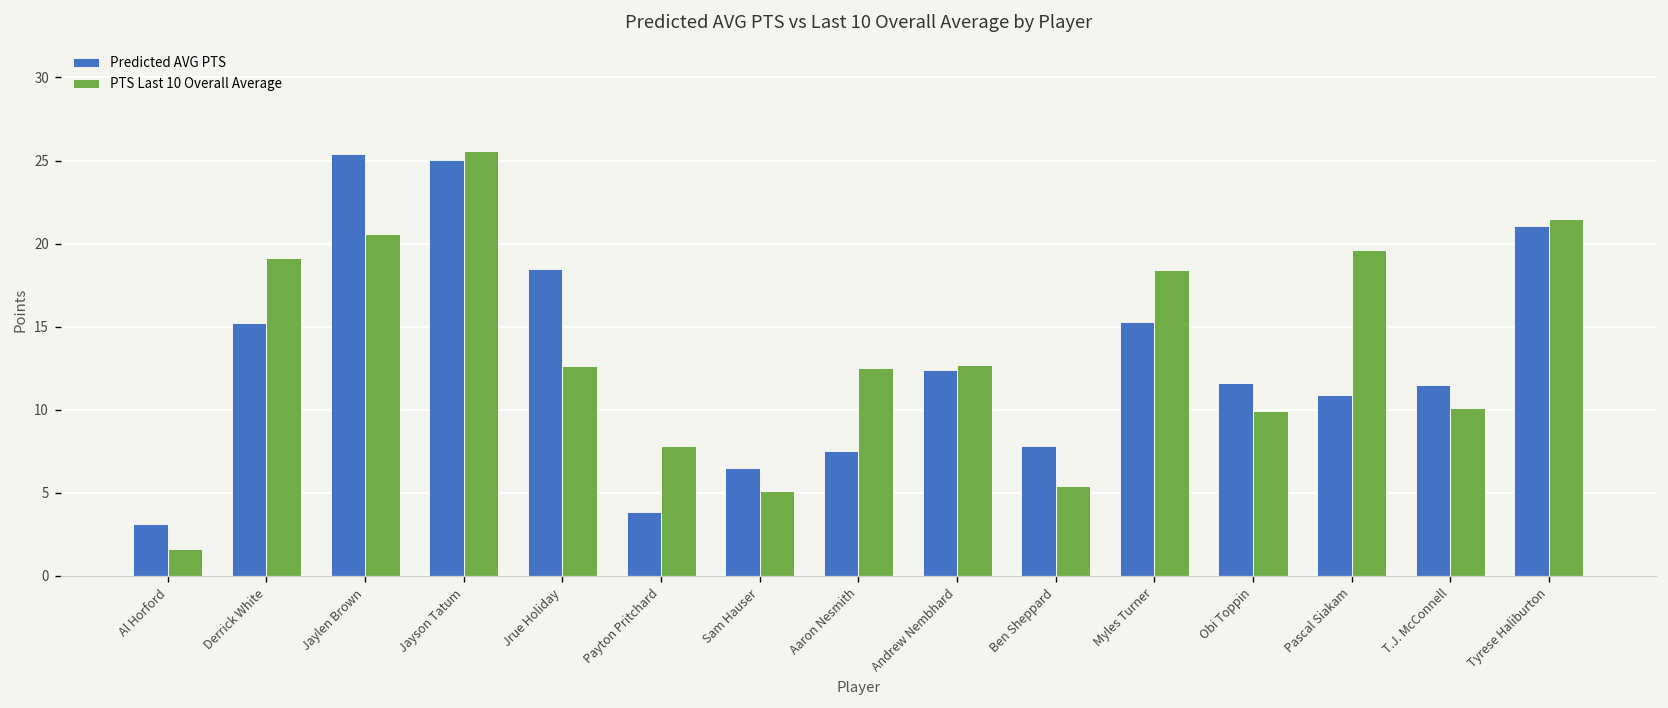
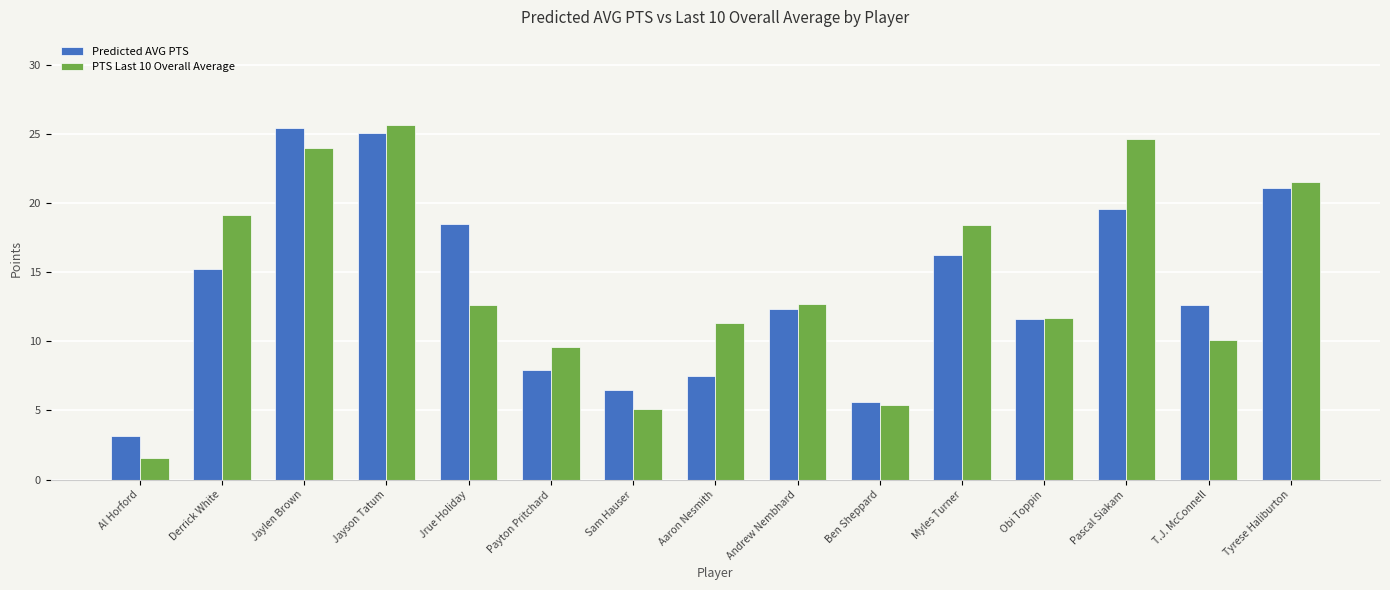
  {
    "Predicted AVG PTS": {
      "Al Horford": 3.1,
      "Derrick White": 15.2,
      "Jaylen Brown": 25.4,
      "Jayson Tatum": 25.1,
      "Jrue Holiday": 18.5,
-     "Payton Pritchard": 3.8,
+     "Payton Pritchard": 7.9,
      "Sam Hauser": 6.5,
      "Aaron Nesmith": 7.5,
      "Andrew Nembhard": 12.4,
-     "Ben Sheppard": 7.8,
-     "Myles Turner": 15.3,
+     "Ben Sheppard": 5.6,
+     "Myles Turner": 16.2,
      "Obi Toppin": 11.6,
-     "Pascal Siakam": 10.9,
-     "T.J. McConnell": 11.5,
+     "Pascal Siakam": 19.6,
+     "T.J. McConnell": 12.7,
      "Tyrese Haliburton": 21.1
    },
    "PTS Last 10 Overall Average": {
      "Al Horford": 1.6,
      "Derrick White": 19.1,
-     "Jaylen Brown": 20.6,
+     "Jaylen Brown": 24.0,
      "Jayson Tatum": 25.6,
      "Jrue Holiday": 12.6,
-     "Payton Pritchard": 7.8,
+     "Payton Pritchard": 9.6,
      "Sam Hauser": 5.1,
-     "Aaron Nesmith": 12.5,
+     "Aaron Nesmith": 11.3,
      "Andrew Nembhard": 12.7,
      "Ben Sheppard": 5.4,
      "Myles Turner": 18.4,
-     "Obi Toppin": 9.9,
-     "Pascal Siakam": 19.6,
+     "Obi Toppin": 11.7,
+     "Pascal Siakam": 24.6,
      "T.J. McConnell": 10.1,
      "Tyrese Haliburton": 21.5
    }
  }
